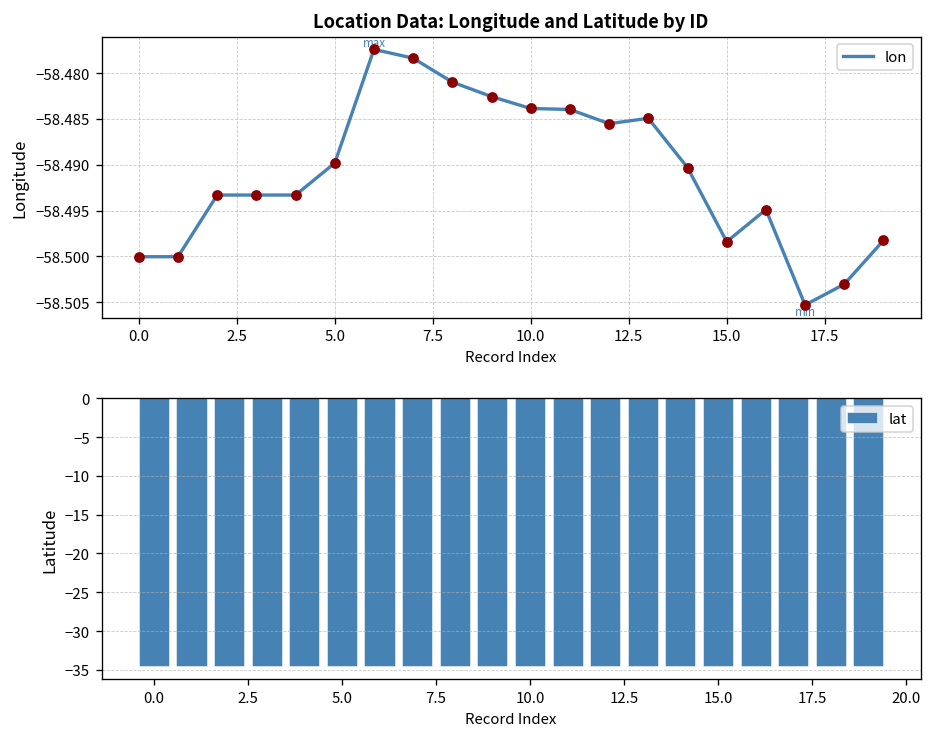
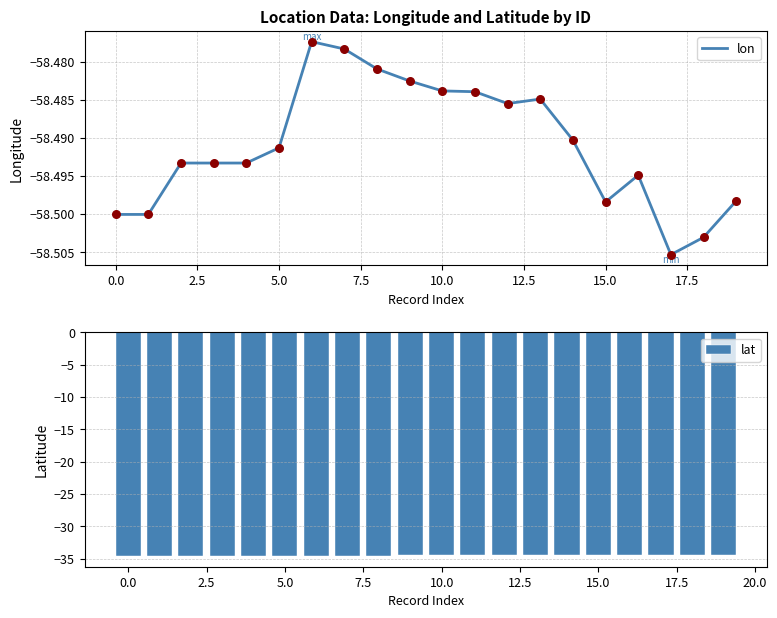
  {
    "Location Data: Longitude and Latitude by ID": {
      "0.0": -58.500,
-     "5.0": -58.490,
+     "5.0": -58.491,
      "10.0": -58.484,
      "15.0": -58.498
    }
  }
